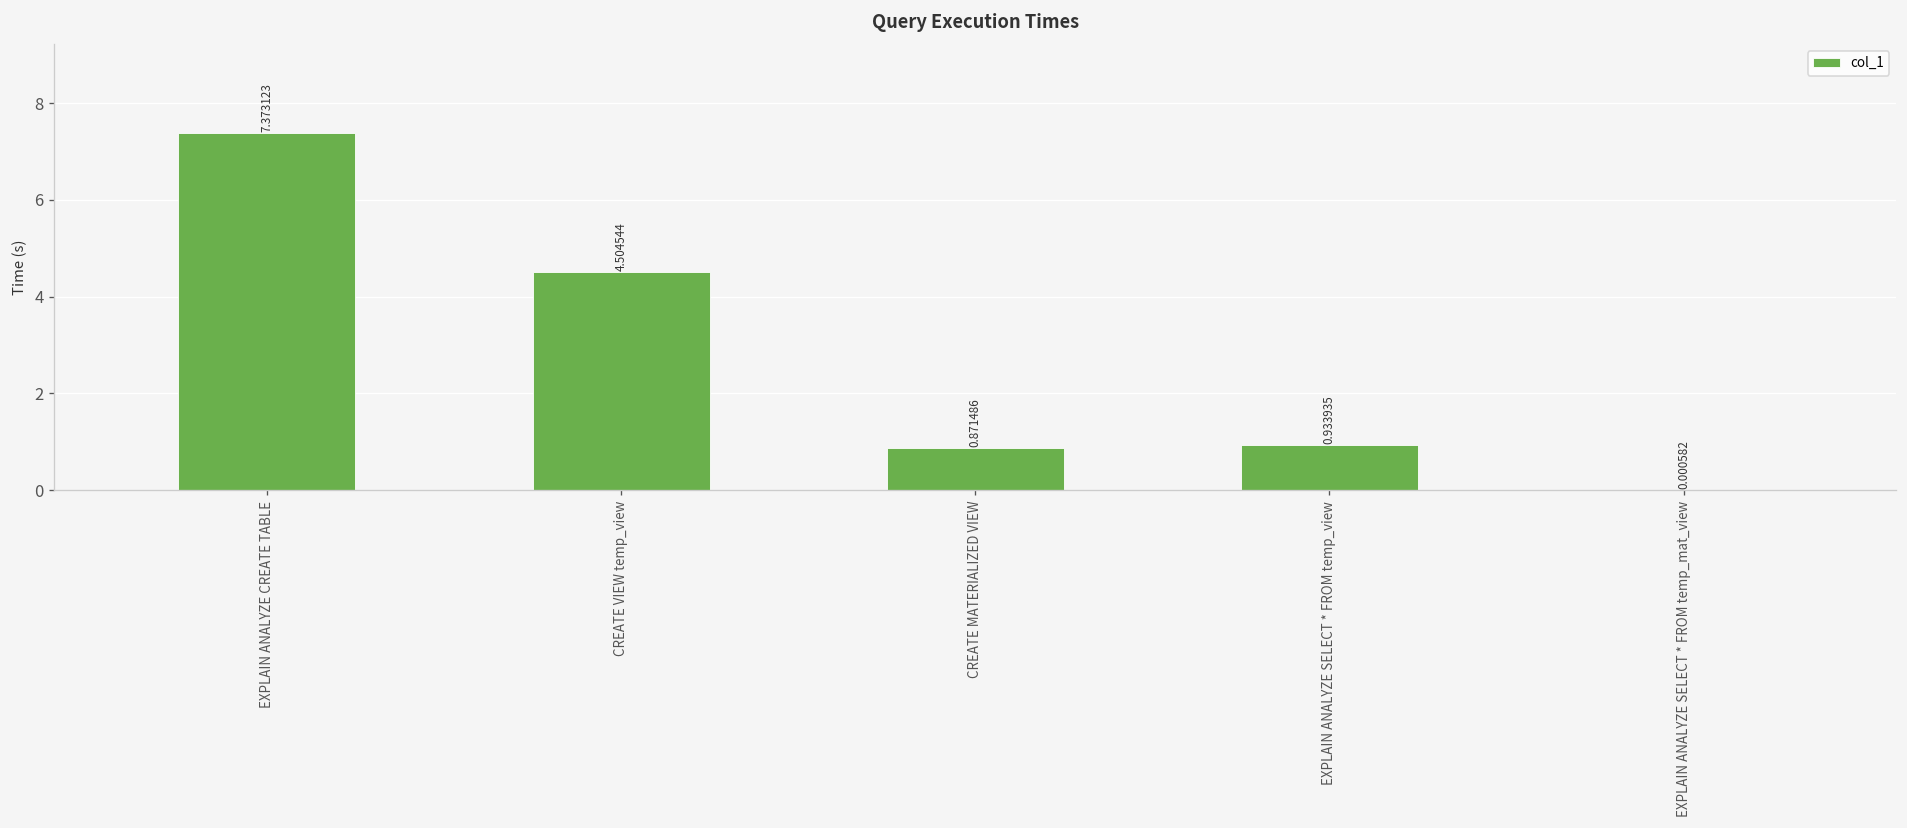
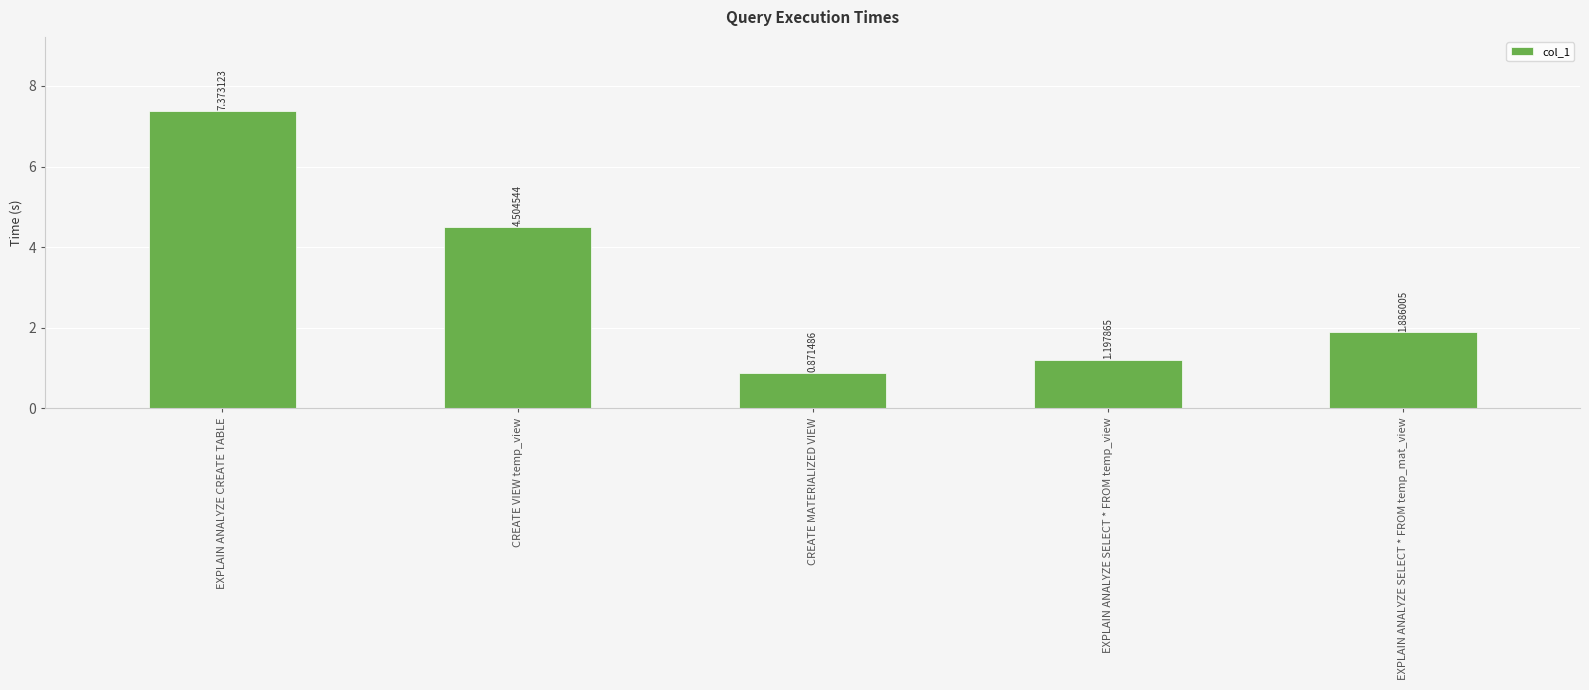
  {
    "EXPLAIN ANALYZE CREATE TABLE": 7.373123,
    "CREATE VIEW temp_view": 4.504544,
    "CREATE MATERIALIZED VIEW": 0.871486,
-   "EXPLAIN ANALYZE SELECT * FROM temp_view": 0.933935,
-   "EXPLAIN ANALYZE SELECT * FROM temp_mat_view": 0.000582
+   "EXPLAIN ANALYZE SELECT * FROM temp_view": 1.197865,
+   "EXPLAIN ANALYZE SELECT * FROM temp_mat_view": 1.886005
  }
